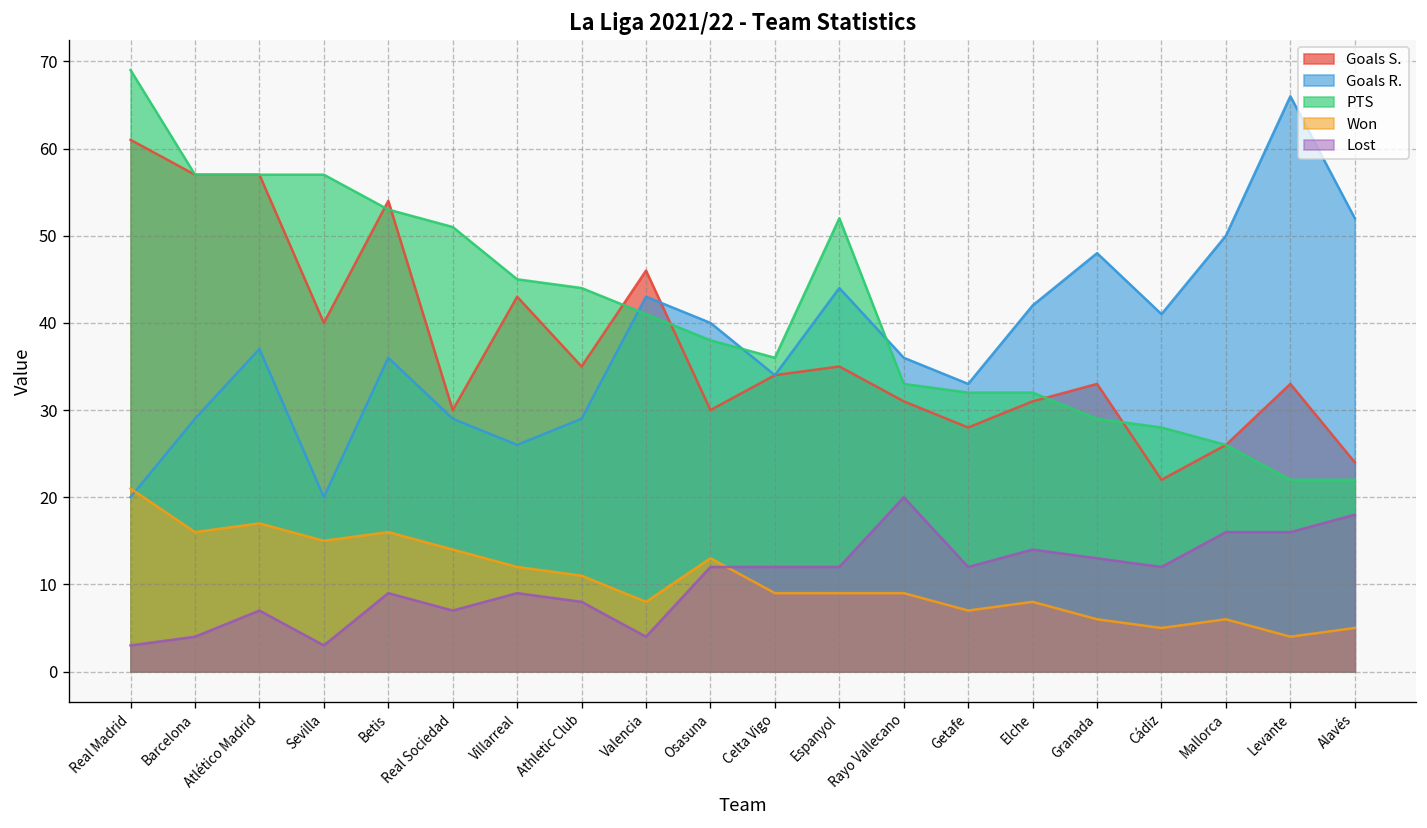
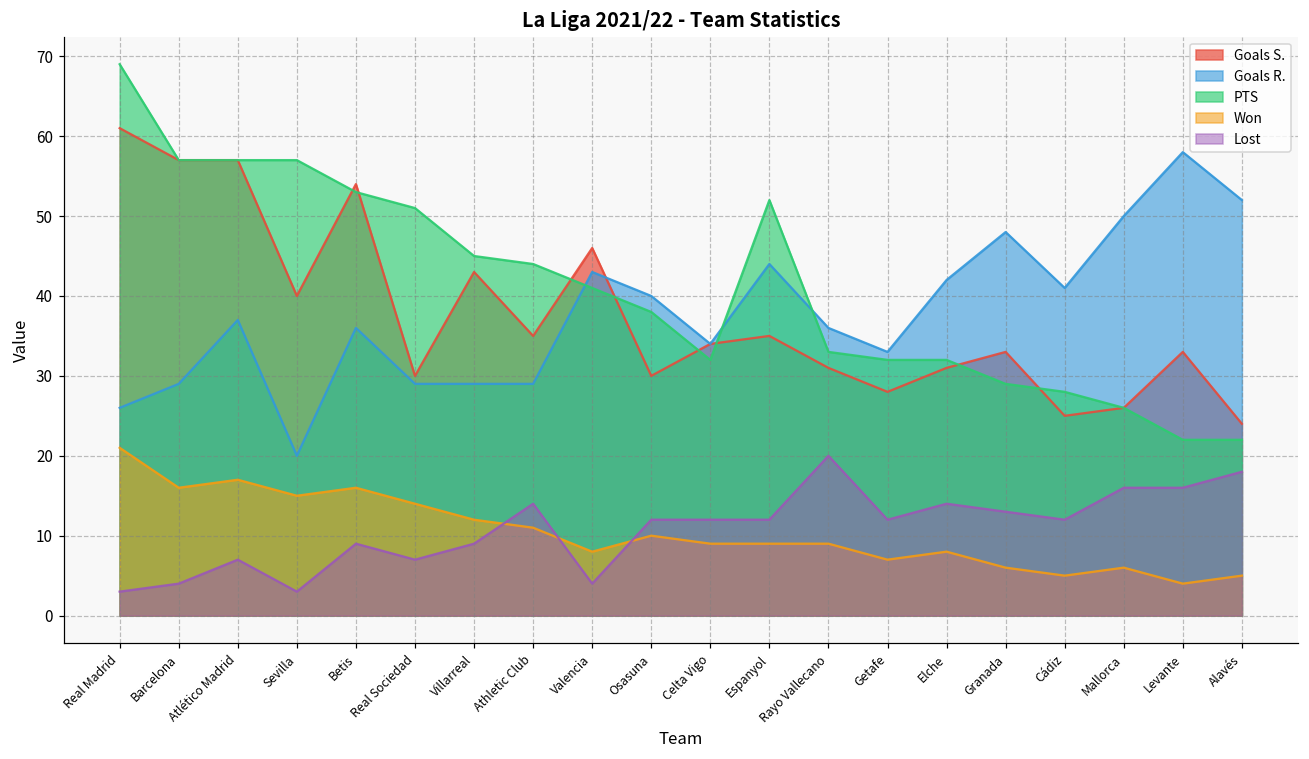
  {
    "Goals S.": {
      "Real Madrid": 61,
      "Sevilla": 40,
      "Betis": 54,
      "Real Sociedad": 30,
      "Villarreal": 43,
      "Athletic Club": 35,
      "Valencia": 46,
      "Osasuna": 30,
      "Espanyol": 35,
      "Rayo Vallecano": 31,
      "Getafe": 28,
      "Elche": 31,
      "Granada": 33,
-     "Cádiz": 22,
+     "Cádiz": 25,
      "Levante": 33,
      "Alavés": 24
    },
    "Goals R.": {
-     "Real Madrid": 20,
+     "Real Madrid": 26,
      "Barcelona": 29,
      "Atlético Madrid": 37,
      "Sevilla": 20,
      "Betis": 36,
      "Real Sociedad": 29,
-     "Villarreal": 26,
+     "Villarreal": 29,
      "Athletic Club": 29,
      "Valencia": 43,
      "Osasuna": 40,
      "Espanyol": 44,
      "Rayo Vallecano": 36,
      "Getafe": 33,
      "Elche": 42,
      "Granada": 48,
      "Cádiz": 41,
      "Mallorca": 50,
-     "Levante": 66,
+     "Levante": 58,
      "Alavés": 52
    },
    "PTS": {
      "Real Madrid": 69,
      "Sevilla": 57,
      "Betis": 53,
      "Real Sociedad": 51,
      "Villarreal": 45,
      "Athletic Club": 44,
      "Valencia": 41,
      "Osasuna": 38,
-     "Celta Vigo": 36,
+     "Celta Vigo": 32,
      "Espanyol": 52,
      "Rayo Vallecano": 33,
      "Getafe": 32,
      "Elche": 32,
      "Granada": 29,
      "Cádiz": 28,
      "Levante": 22,
      "Alavés": 22
    },
    "Won": {
      "Real Madrid": 21,
      "Barcelona": 16,
      "Atlético Madrid": 17,
      "Sevilla": 15,
      "Betis": 16,
      "Real Sociedad": 14,
      "Villarreal": 12,
      "Athletic Club": 11,
      "Valencia": 8,
-     "Osasuna": 13,
+     "Osasuna": 10,
      "Celta Vigo": 9,
      "Espanyol": 9,
      "Rayo Vallecano": 9,
      "Getafe": 7,
      "Elche": 8,
      "Granada": 6,
      "Cádiz": 5,
      "Mallorca": 6,
      "Levante": 4,
      "Alavés": 5
    },
    "Lost": {
      "Real Madrid": 3,
      "Barcelona": 4,
      "Atlético Madrid": 7,
      "Sevilla": 3,
      "Betis": 9,
      "Real Sociedad": 7,
      "Villarreal": 9,
-     "Athletic Club": 8,
+     "Athletic Club": 14,
      "Valencia": 4,
      "Osasuna": 12,
      "Celta Vigo": 12,
      "Espanyol": 12,
      "Rayo Vallecano": 20,
      "Getafe": 12,
      "Elche": 14,
      "Granada": 13,
      "Cádiz": 12,
      "Mallorca": 16,
      "Levante": 16,
      "Alavés": 18
    }
  }
